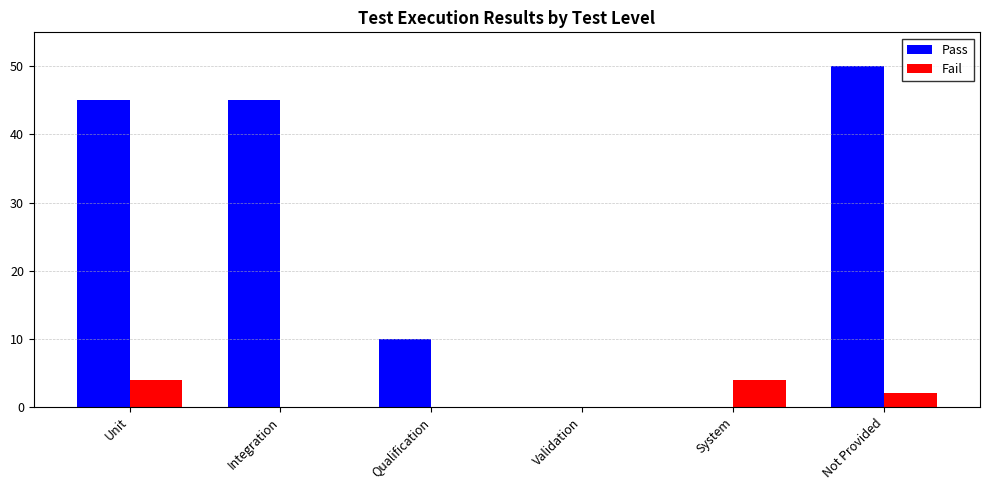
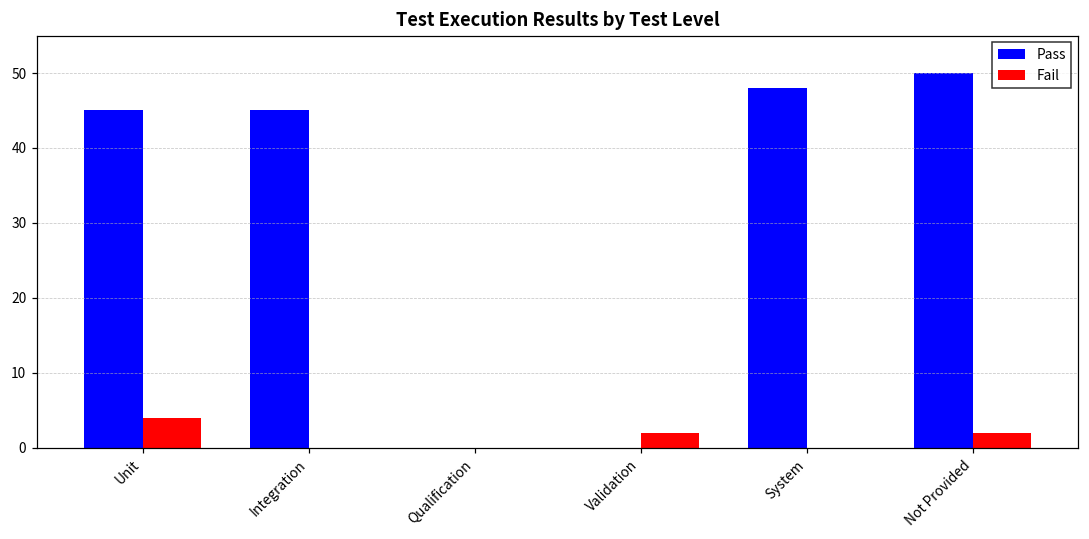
  {
    "Pass": {
      "Unit": 45,
      "Integration": 45,
-     "Qualification": 10,
+     "Qualification": 0,
      "Validation": 0,
-     "System": 0,
+     "System": 48,
      "Not Provided": 50
    },
    "Fail": {
      "Unit": 4,
      "Integration": 0,
      "Qualification": 0,
-     "Validation": 0,
-     "System": 4,
+     "Validation": 2,
+     "System": 0,
      "Not Provided": 2
    }
  }
